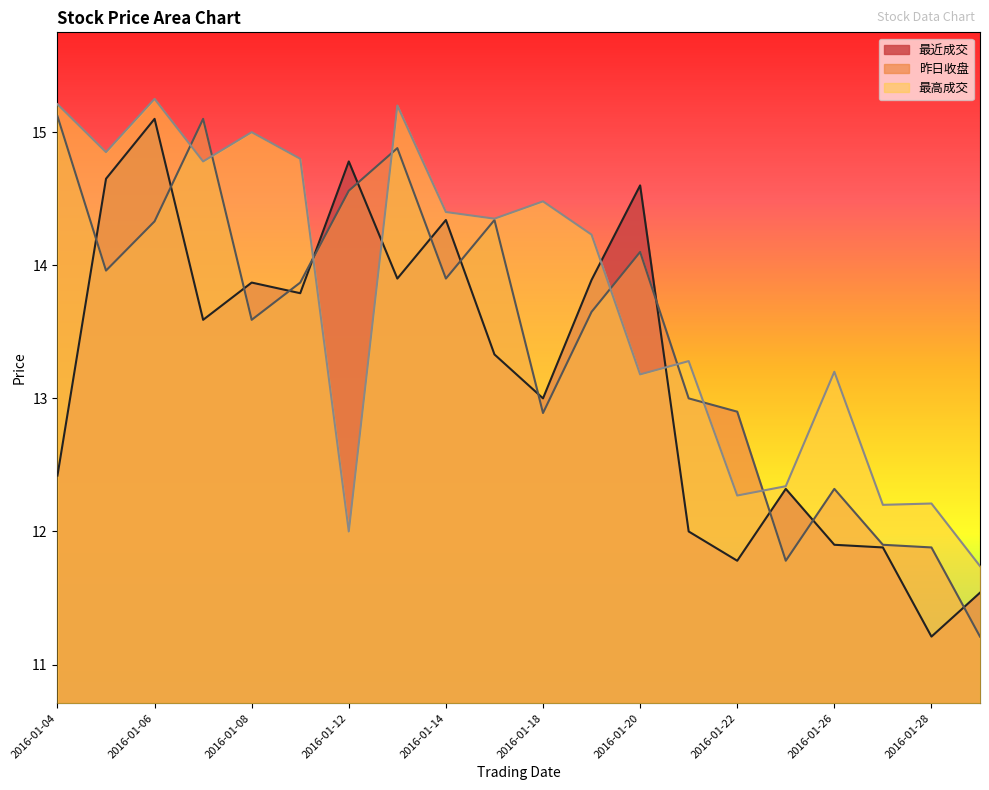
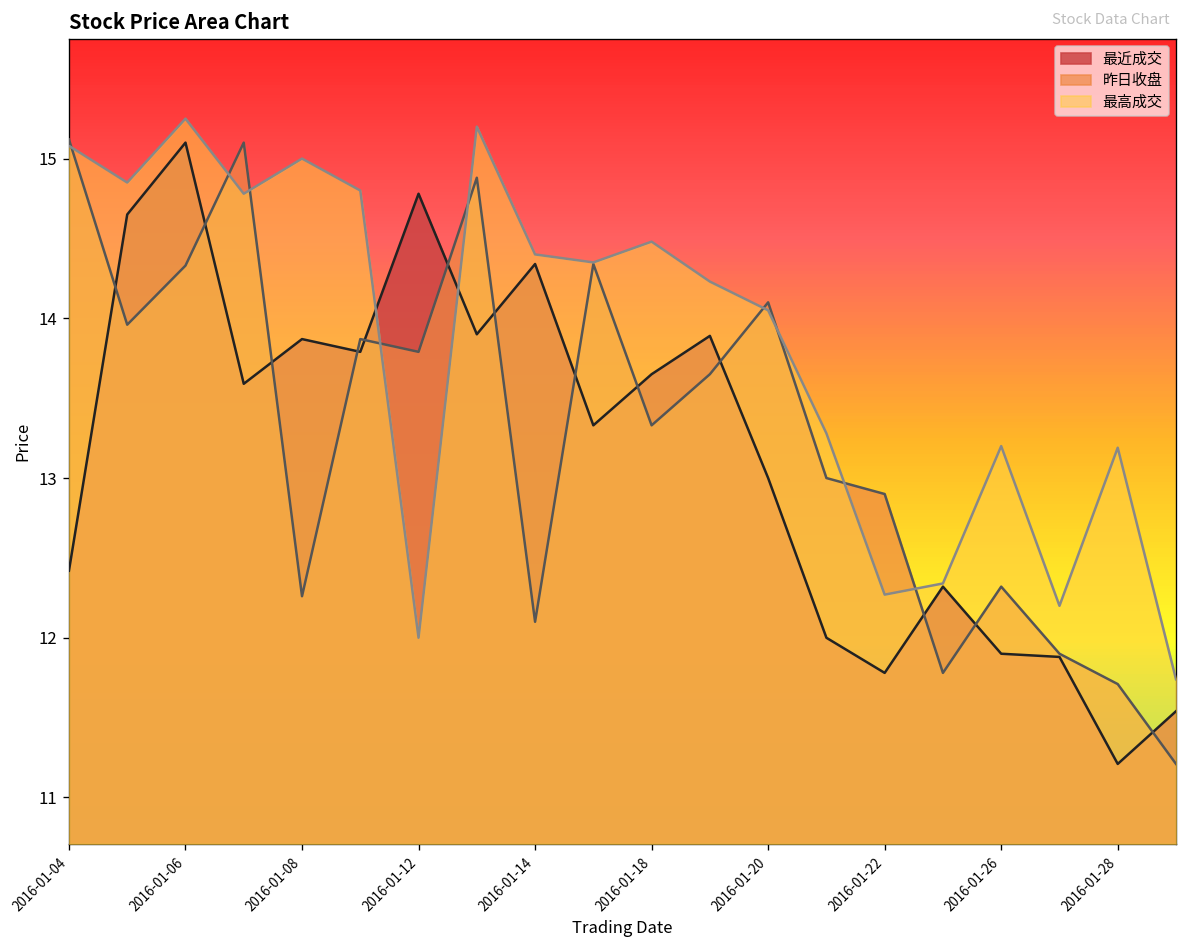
  {
    "最近成交": {
      "2016-01-04": 12.42,
      "2016-01-06": 15.10,
      "2016-01-08": 13.87,
      "2016-01-12": 14.78,
      "2016-01-14": 14.34,
-     "2016-01-18": 13.00,
-     "2016-01-20": 14.6,
+     "2016-01-18": 13.65,
+     "2016-01-20": 13.0,
      "2016-01-22": 11.78,
      "2016-01-26": 11.90,
      "2016-01-28": 11.21
    },
    "昨日收盘": {
      "2016-01-04": 15.12,
      "2016-01-06": 14.33,
-     "2016-01-08": 13.59,
-     "2016-01-12": 14.56,
-     "2016-01-14": 13.9,
-     "2016-01-18": 12.89,
+     "2016-01-08": 12.26,
+     "2016-01-12": 13.79,
+     "2016-01-14": 12.1,
+     "2016-01-18": 13.33,
      "2016-01-20": 14.10,
      "2016-01-22": 12.90,
      "2016-01-26": 12.32,
-     "2016-01-28": 11.88
+     "2016-01-28": 11.71
    },
    "最高成交": {
-     "2016-01-04": 15.21,
+     "2016-01-04": 15.08,
      "2016-01-06": 15.25,
      "2016-01-08": 15.00,
      "2016-01-12": 12.00,
      "2016-01-14": 14.40,
      "2016-01-18": 14.48,
-     "2016-01-20": 13.18,
+     "2016-01-20": 14.05,
      "2016-01-22": 12.27,
      "2016-01-26": 13.20,
-     "2016-01-28": 12.21
+     "2016-01-28": 13.19
    }
  }
